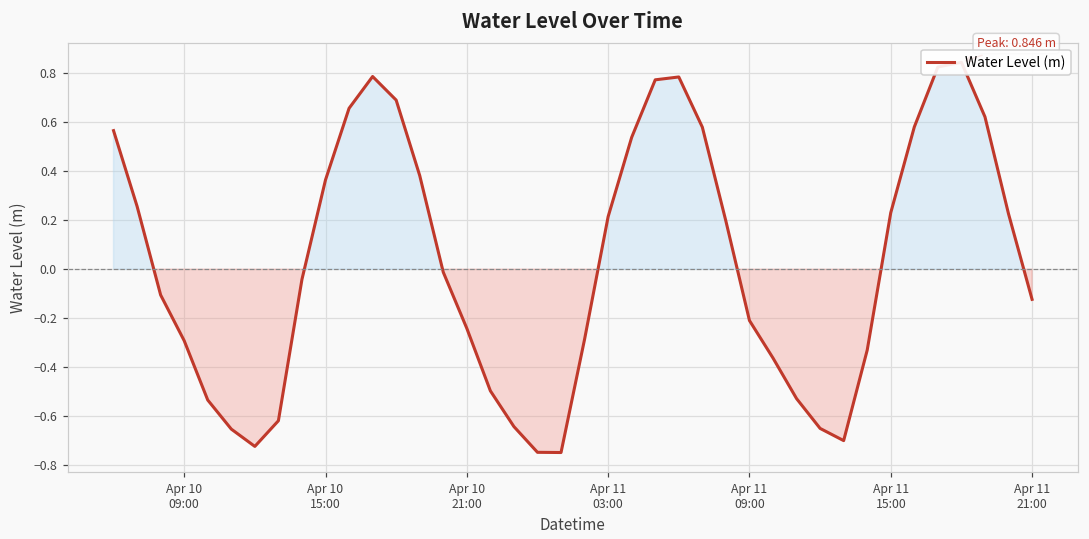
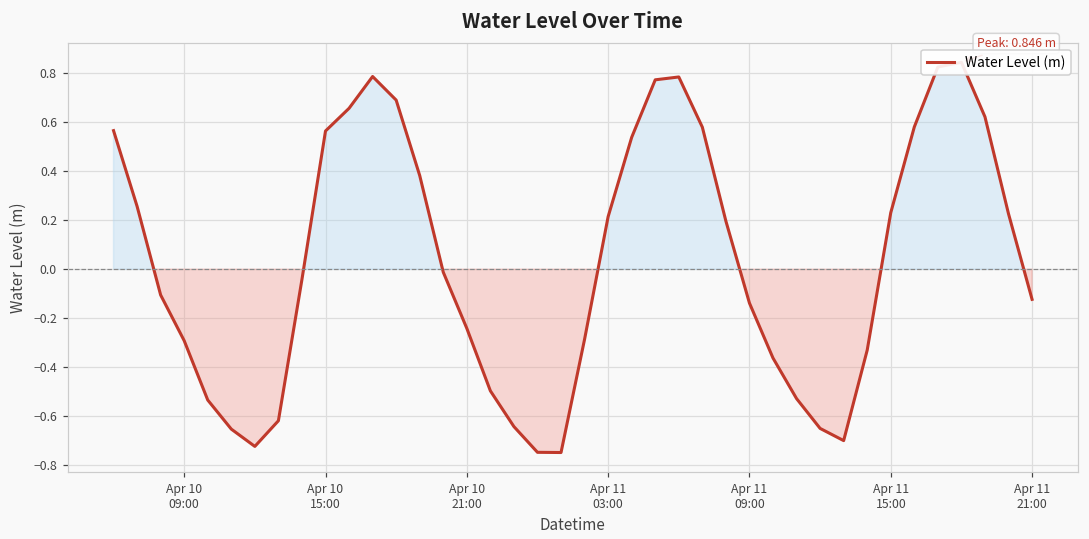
  {
    "Apr 10 09:00": -0.29,
-   "Apr 10 15:00": 0.37,
+   "Apr 10 15:00": 0.57,
    "Apr 10 21:00": -0.24,
    "Apr 11 03:00": 0.22,
-   "Apr 11 09:00": -0.21,
+   "Apr 11 09:00": -0.14,
    "Apr 11 15:00": 0.23,
    "Apr 11 21:00": -0.12
  }
